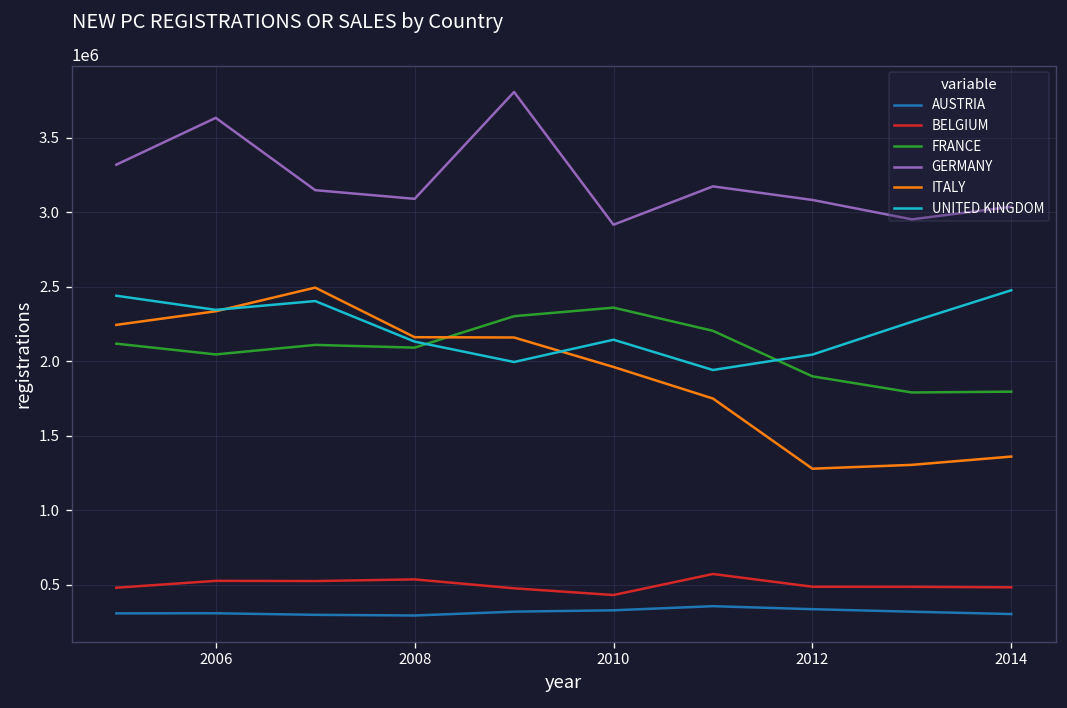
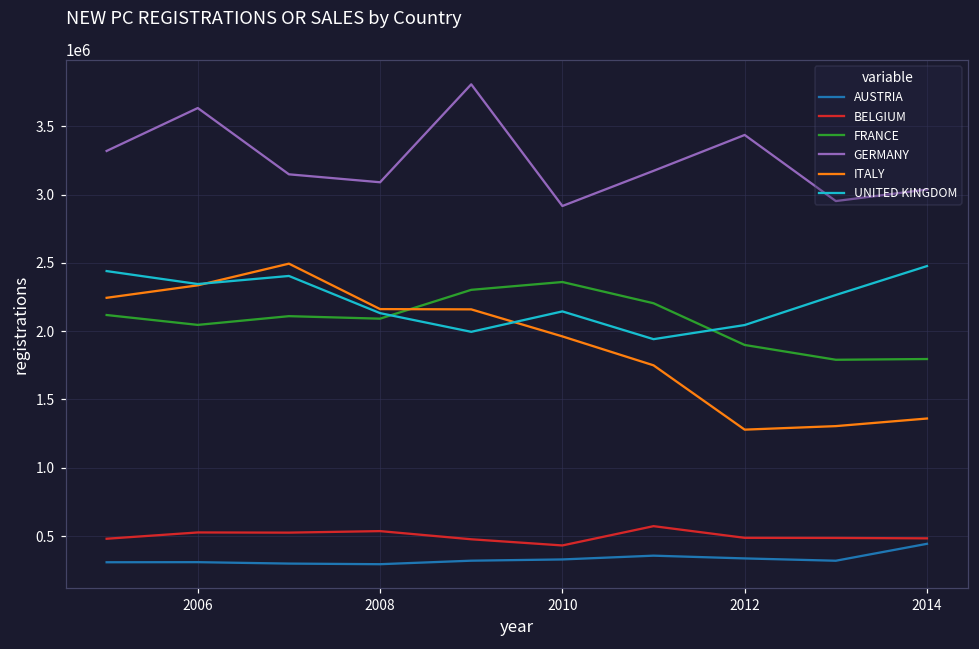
  {
    "AUSTRIA": {
      "2006": 310000,
      "2008": 290000,
      "2010": 330000,
      "2012": 340000,
-     "2014": 300000
+     "2014": 440000
    },
    "BELGIUM": {
      "2006": 530000,
      "2008": 540000,
      "2010": 430000,
      "2012": 490000,
      "2014": 480000
    },
    "FRANCE": {
      "2006": 2050000,
      "2008": 2090000,
      "2010": 2360000,
      "2012": 1900000,
      "2014": 1800000
    },
    "GERMANY": {
      "2006": 3630000,
      "2008": 3090000,
      "2010": 2920000,
-     "2012": 3080000
+     "2012": 3440000
    },
    "ITALY": {
      "2008": 2160000,
      "2010": 1960000,
      "2012": 1280000,
      "2014": 1360000
    },
    "UNITED KINGDOM": {
      "2008": 2130000,
      "2010": 2140000,
      "2012": 2040000,
      "2014": 2480000
    }
  }
